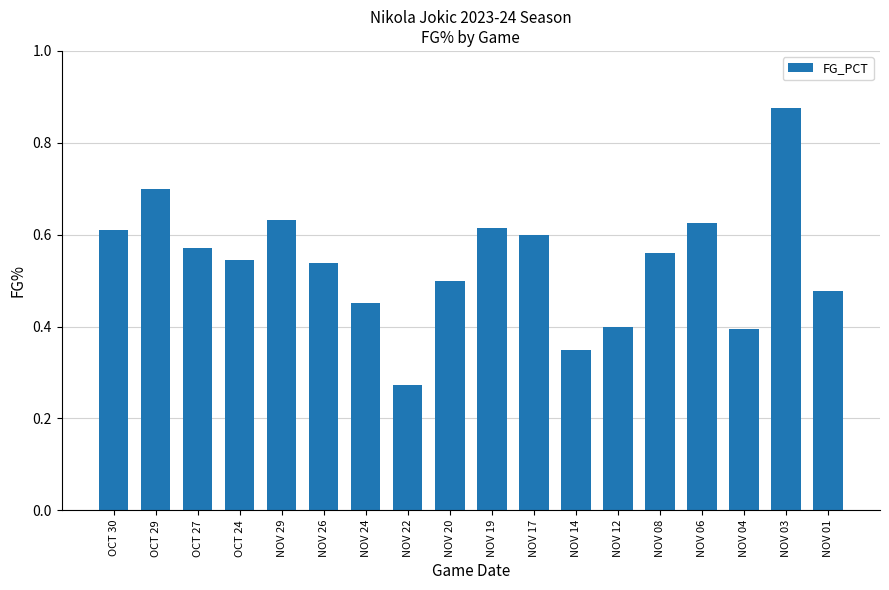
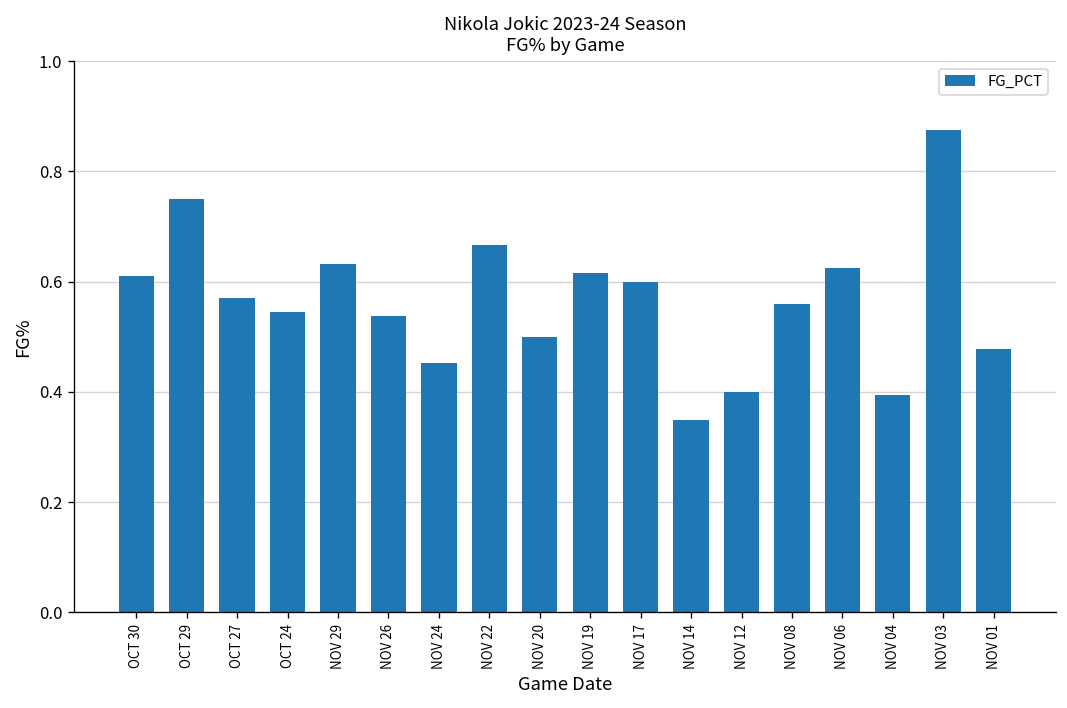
  {
    "OCT 30": 0.61,
-   "OCT 29": 0.70,
+   "OCT 29": 0.75,
    "OCT 27": 0.57,
    "OCT 24": 0.55,
    "NOV 29": 0.63,
    "NOV 26": 0.54,
    "NOV 24": 0.45,
-   "NOV 22": 0.27,
+   "NOV 22": 0.67,
    "NOV 20": 0.50,
    "NOV 19": 0.62,
    "NOV 17": 0.60,
    "NOV 14": 0.35,
    "NOV 12": 0.40,
    "NOV 08": 0.56,
    "NOV 06": 0.63,
    "NOV 04": 0.40,
    "NOV 03": 0.88,
    "NOV 01": 0.48
  }
